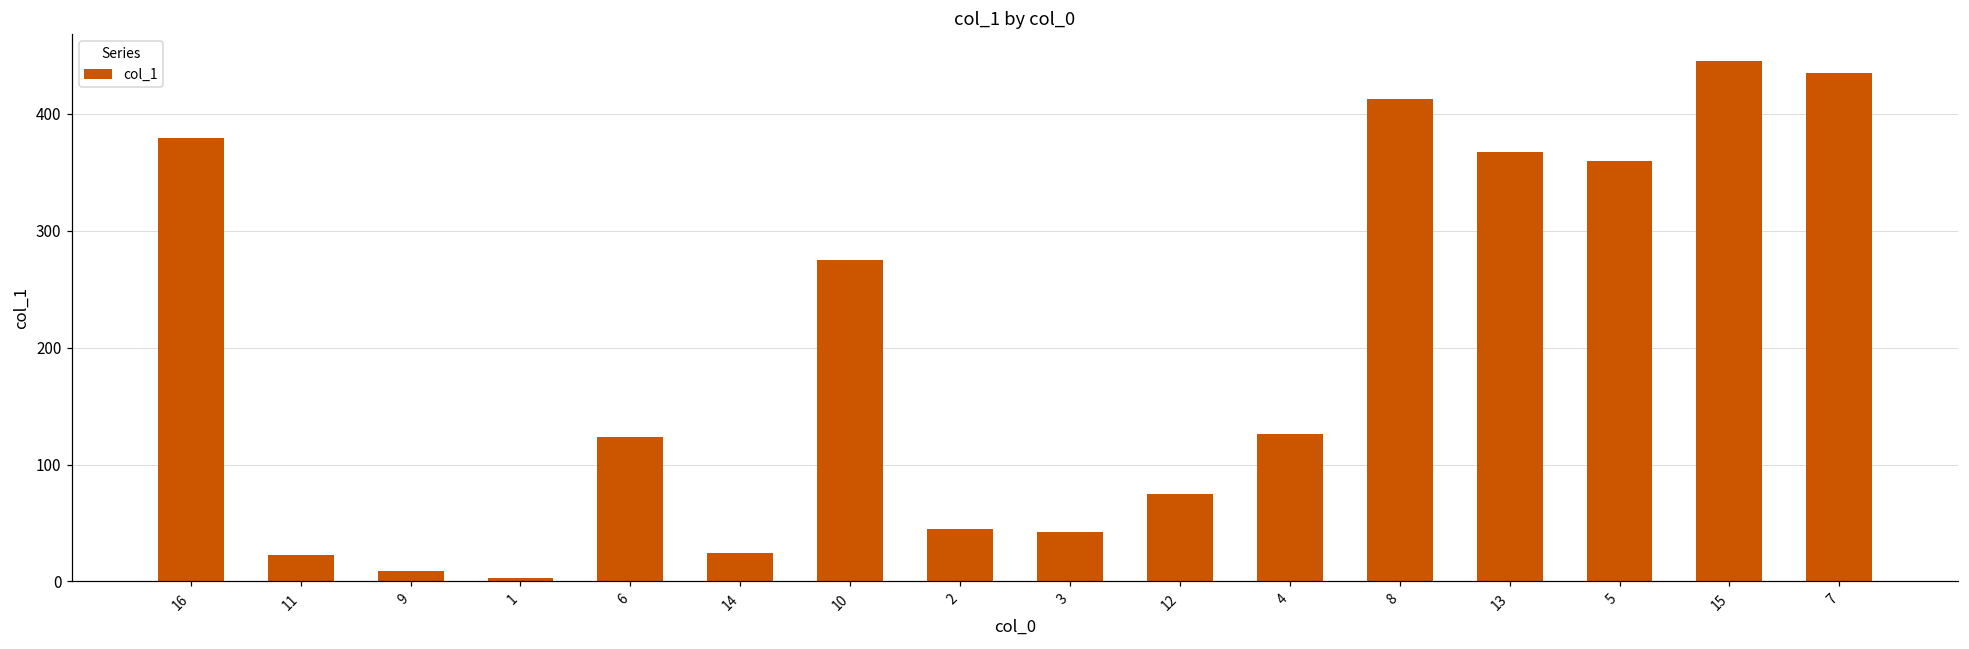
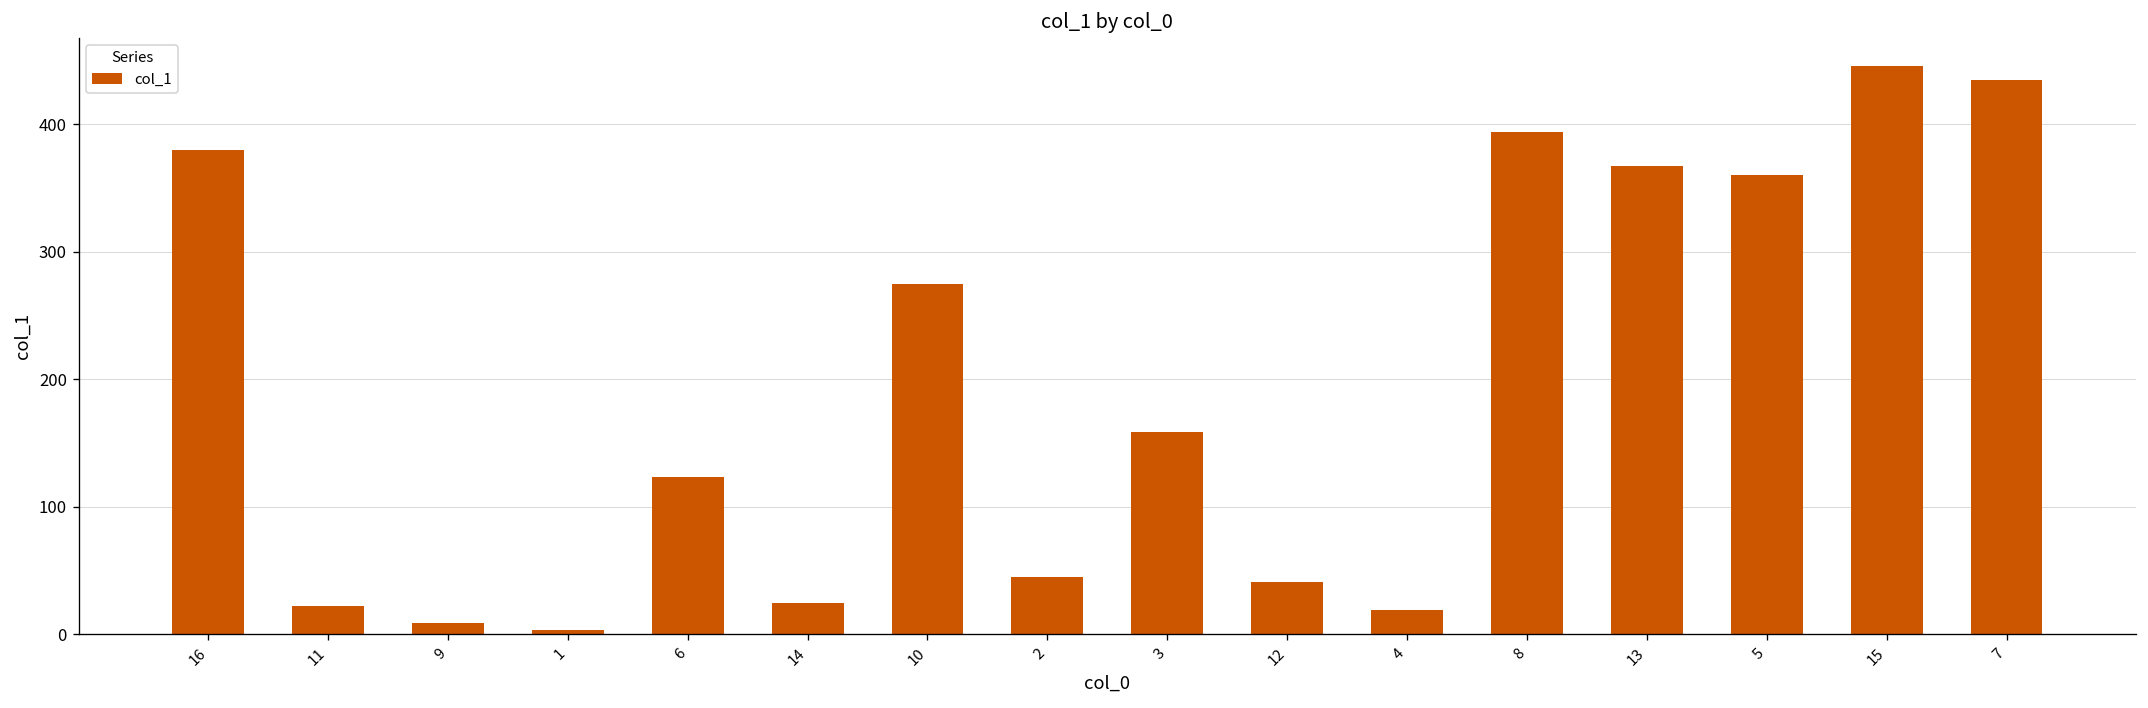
  {
    "16": 380,
    "11": 22,
    "9": 9,
    "1": 3,
    "6": 123,
    "14": 24,
    "10": 275,
    "2": 45,
-   "3": 43,
-   "12": 75,
-   "4": 126,
-   "8": 413,
+   "3": 158,
+   "12": 41,
+   "4": 19,
+   "8": 394,
    "13": 367,
    "5": 360,
    "15": 446,
    "7": 435
  }
